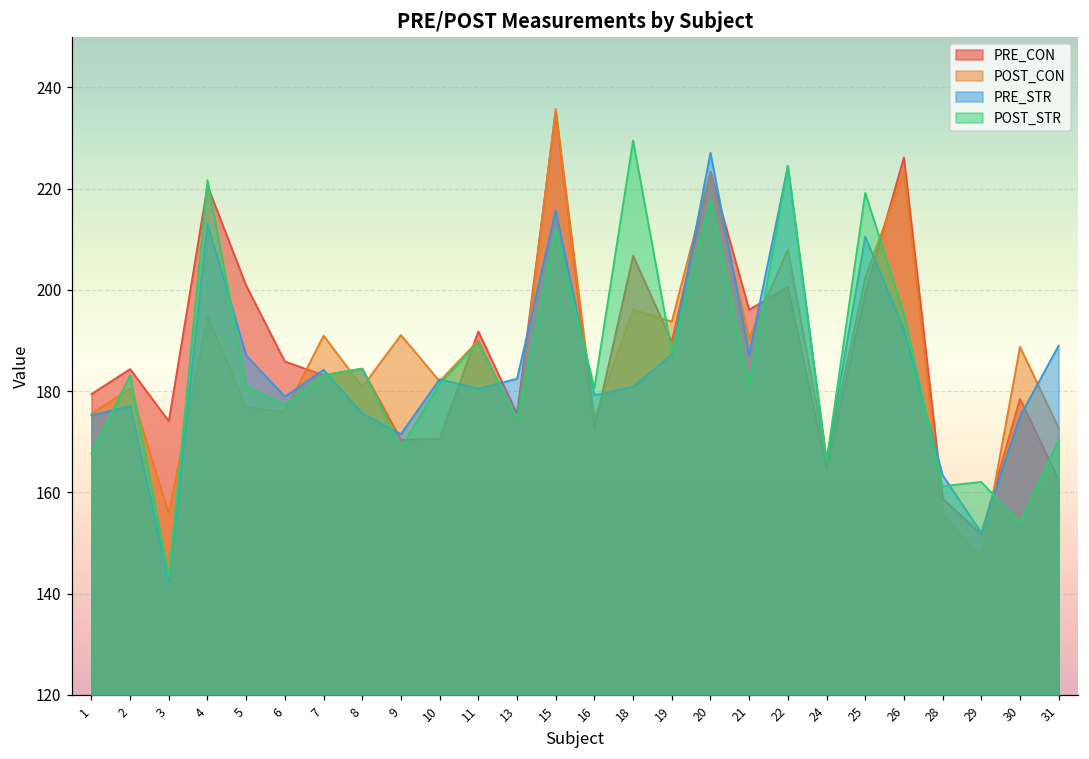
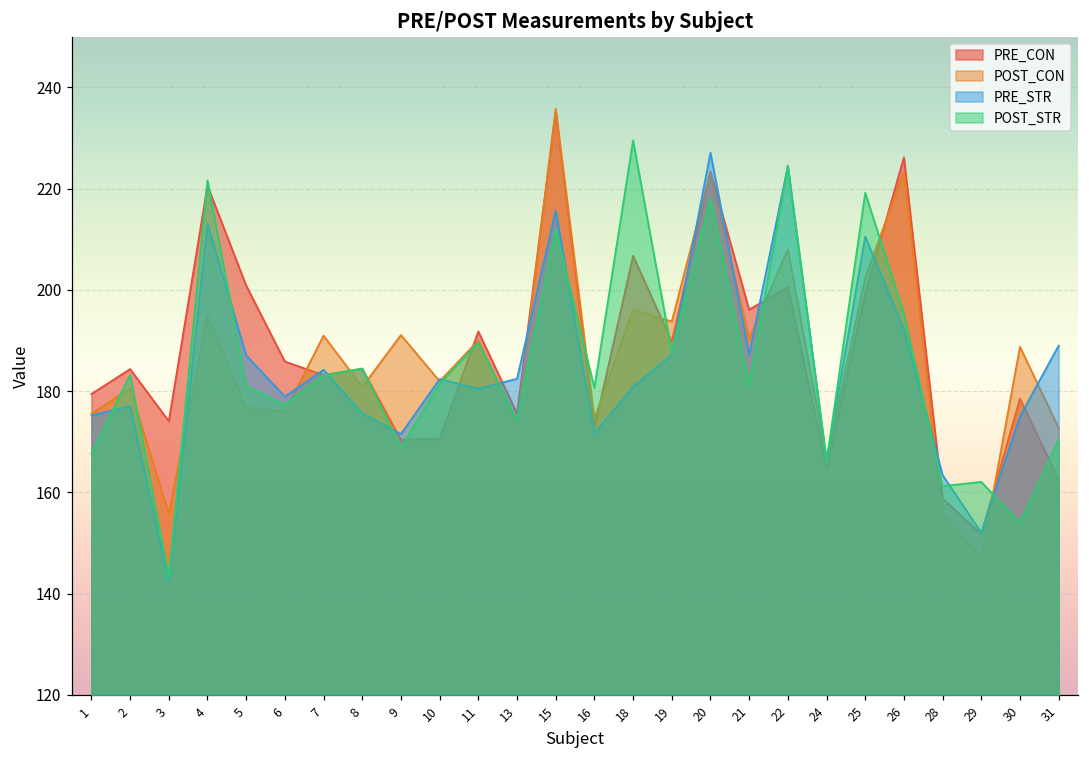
  {
    "PRE_STR": {
      "2": 177,
      "3": 142,
      "4": 213,
      "5": 187,
      "6": 179,
      "7": 184,
      "8": 176,
      "9": 172,
      "11": 180,
      "13": 182,
      "15": 216,
-     "16": 179,
+     "16": 172,
      "18": 181,
      "19": 187,
      "20": 227,
      "21": 187,
      "25": 211,
      "26": 192,
      "28": 163,
      "30": 175,
      "31": 189
    },
    "POST_STR": {
      "1": 168,
      "2": 183,
      "3": 143,
      "4": 222,
      "5": 181,
      "6": 177,
      "9": 169,
      "13": 174,
      "15": 212,
      "16": 181,
      "18": 230,
      "19": 188,
      "20": 218,
      "21": 181,
      "25": 219,
      "26": 195,
      "28": 161,
      "29": 162,
      "30": 154,
      "31": 170
    }
  }
